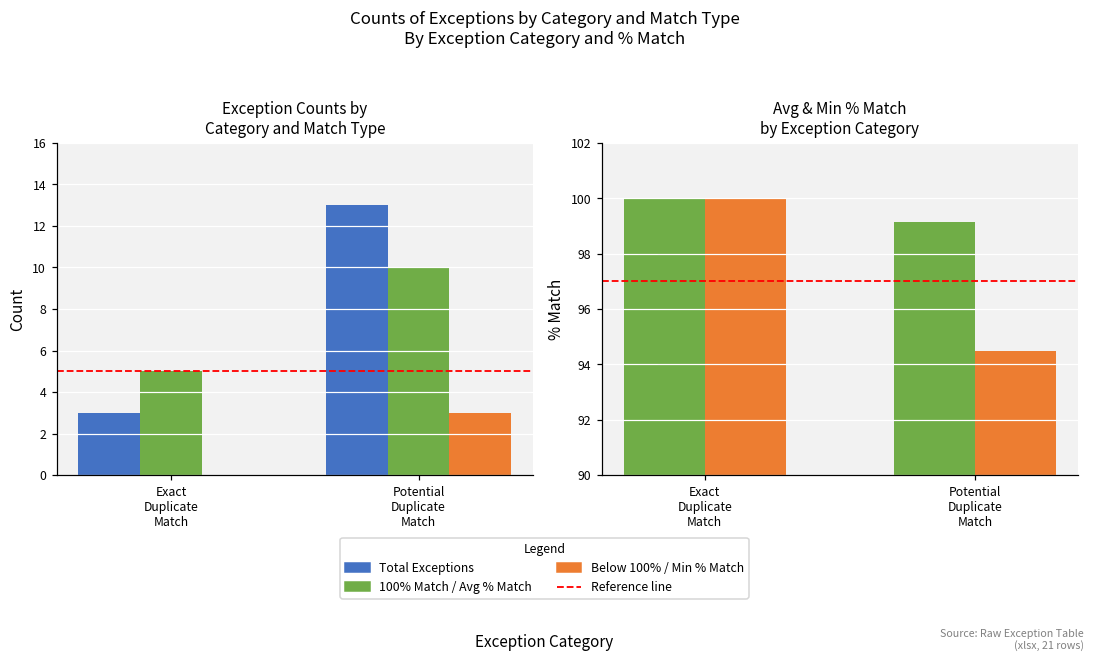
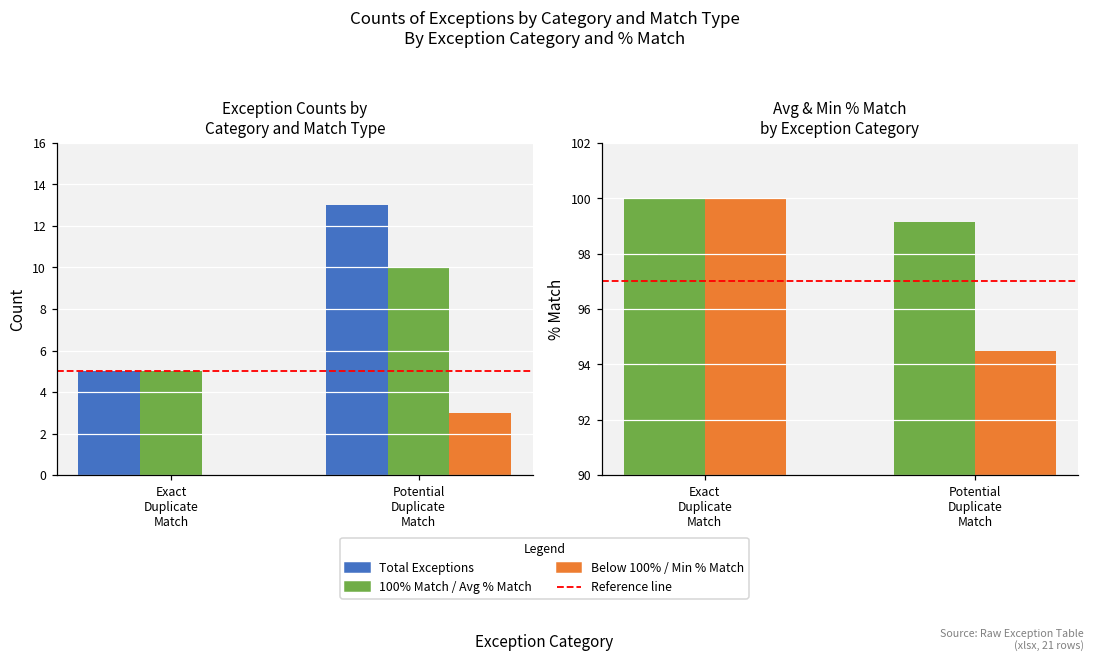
  {
    "Exception Counts by Category and Match Type": {
      "Total Exceptions": {
-       "Exact Duplicate Match": 3,
+       "Exact Duplicate Match": 5,
        "Potential Duplicate Match": 13
      }
    }
  }
